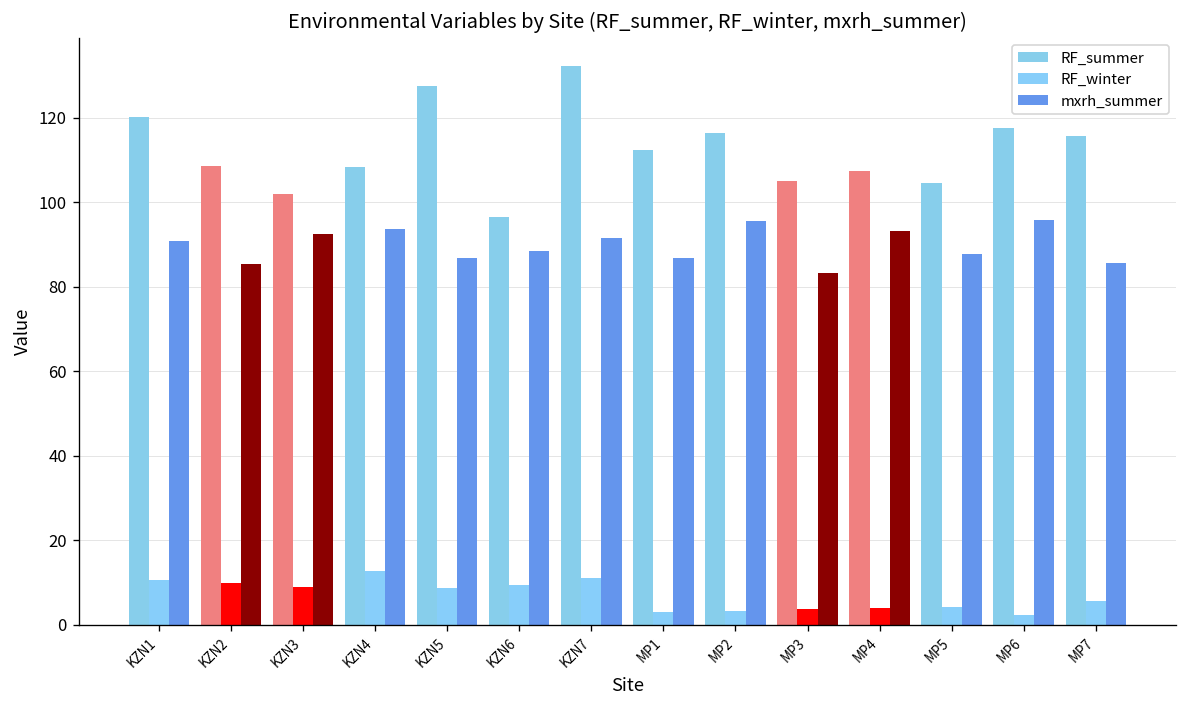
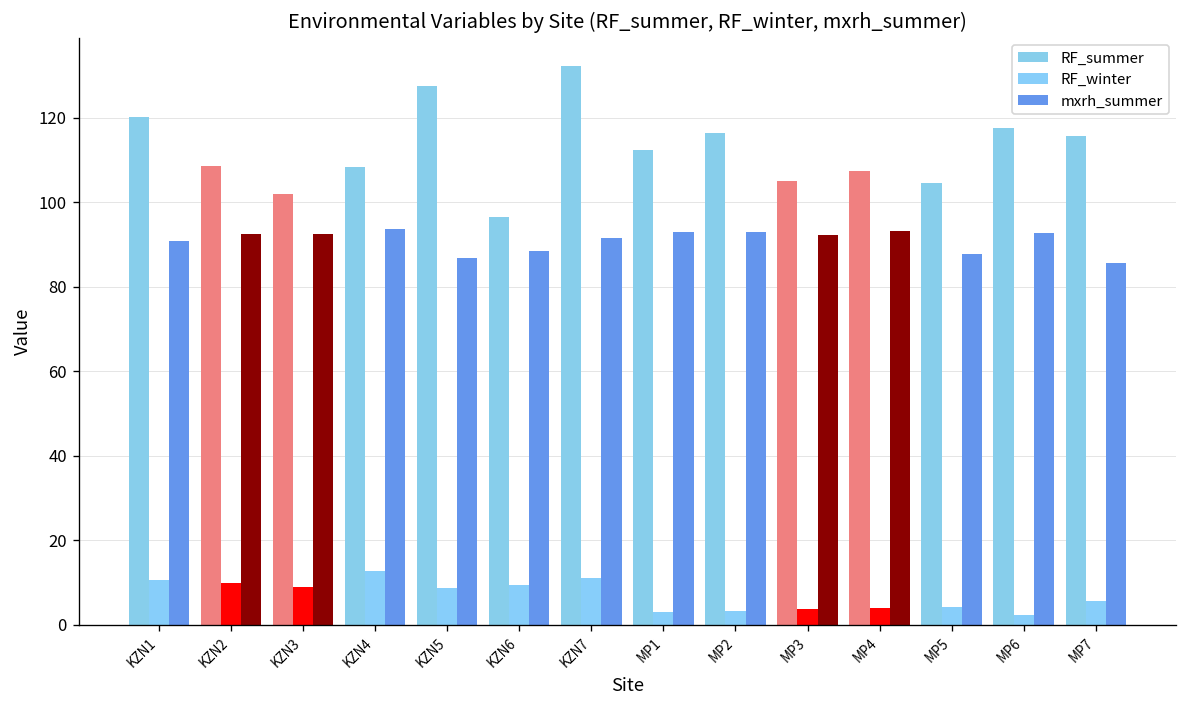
  {
    "mxrh_summer": {
      "KZN1": 91,
-     "KZN2": 85,
+     "KZN2": 93,
      "KZN3": 93,
      "KZN4": 94,
      "KZN5": 87,
      "KZN6": 88,
      "KZN7": 92,
-     "MP1": 87,
-     "MP2": 96,
-     "MP3": 83,
+     "MP1": 93,
+     "MP2": 93,
+     "MP3": 92,
      "MP4": 93,
      "MP5": 88,
-     "MP6": 96,
+     "MP6": 93,
      "MP7": 86
    }
  }
